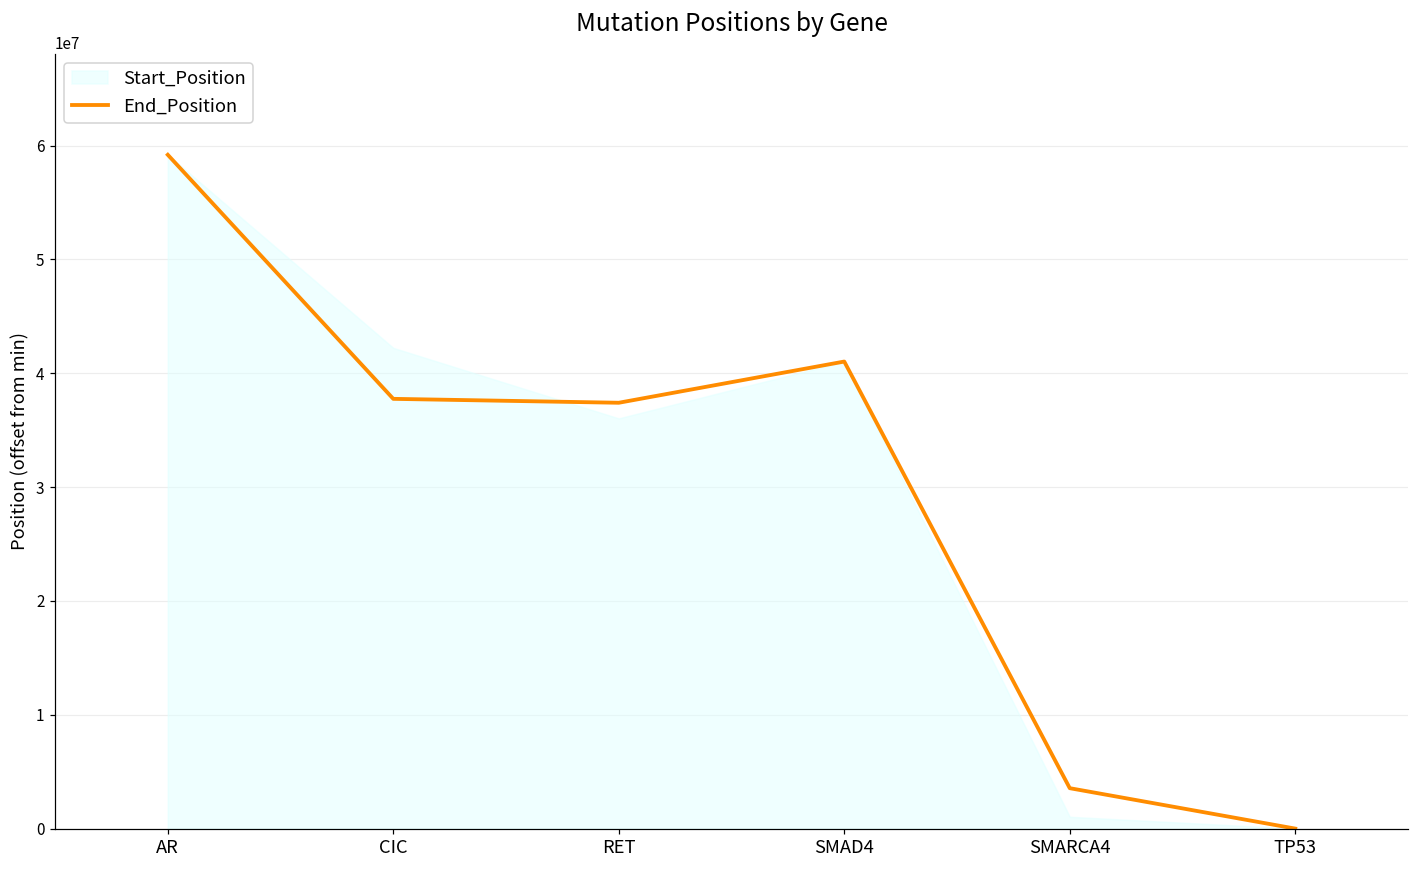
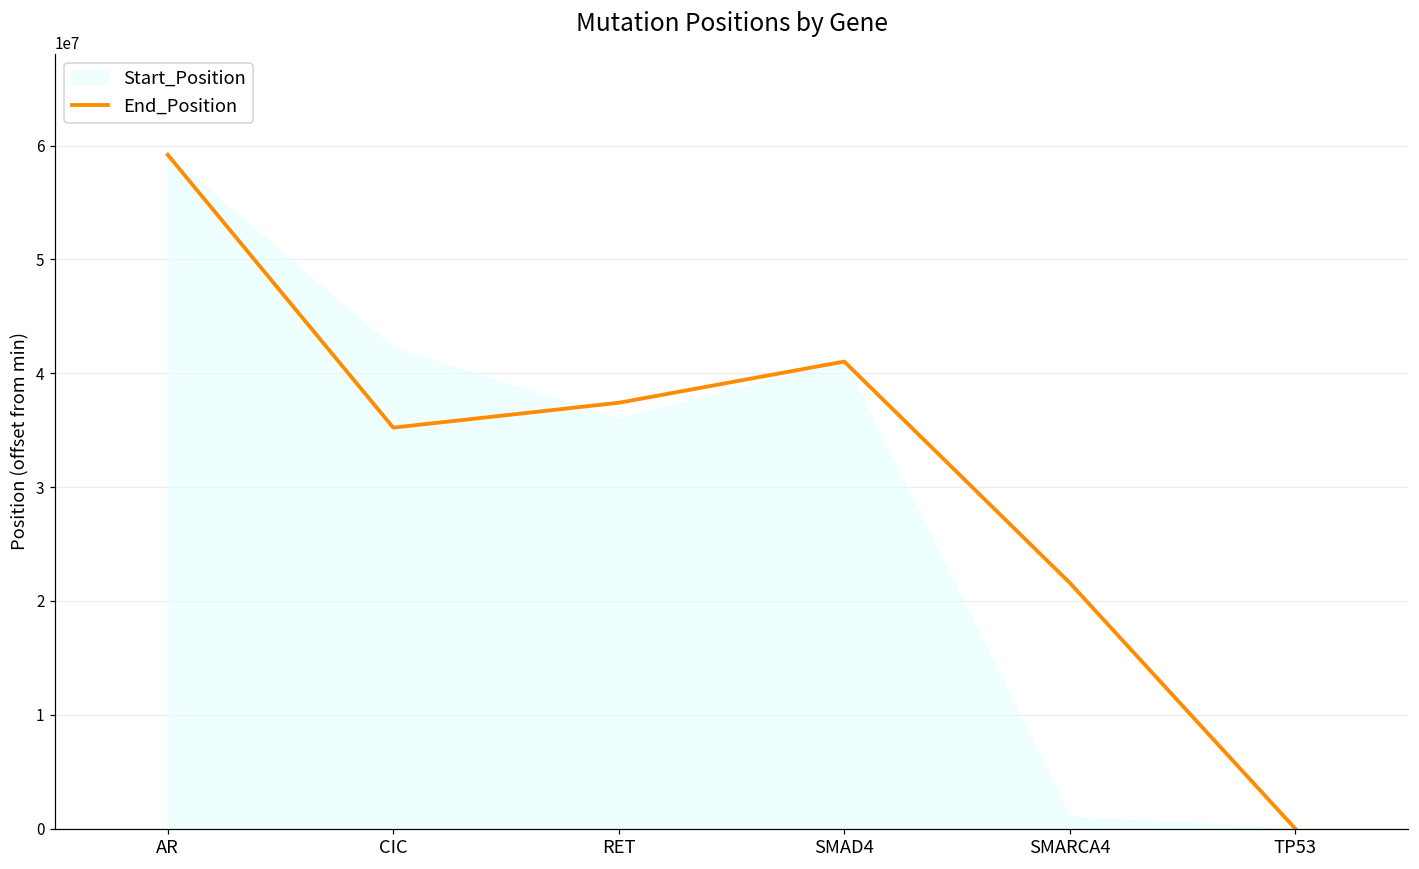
  {
    "End_Position": {
-     "CIC": 37700000,
+     "CIC": 35200000,
      "RET": 37400000,
-     "SMARCA4": 3600000
+     "SMARCA4": 21600000
    },
    "Start_Position": {
      "CIC": 42200000,
      "RET": 36000000,
      "SMARCA4": 1000000
    }
  }
